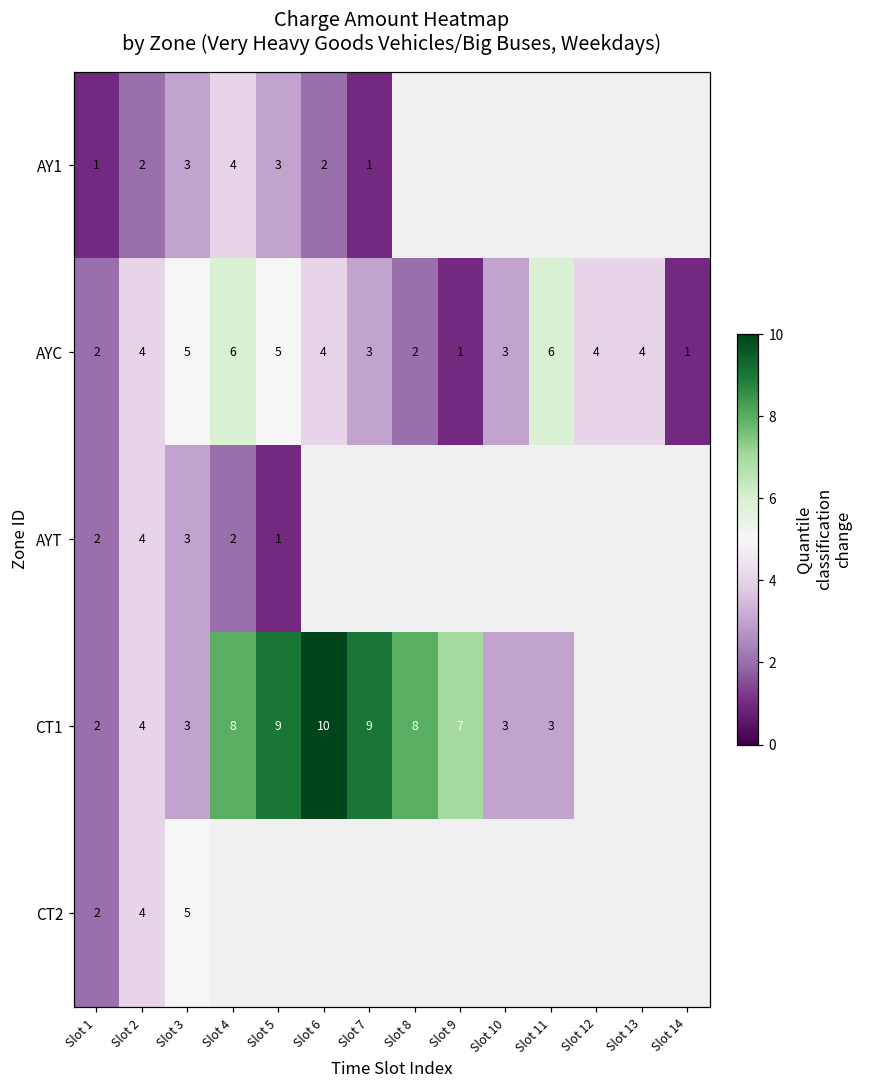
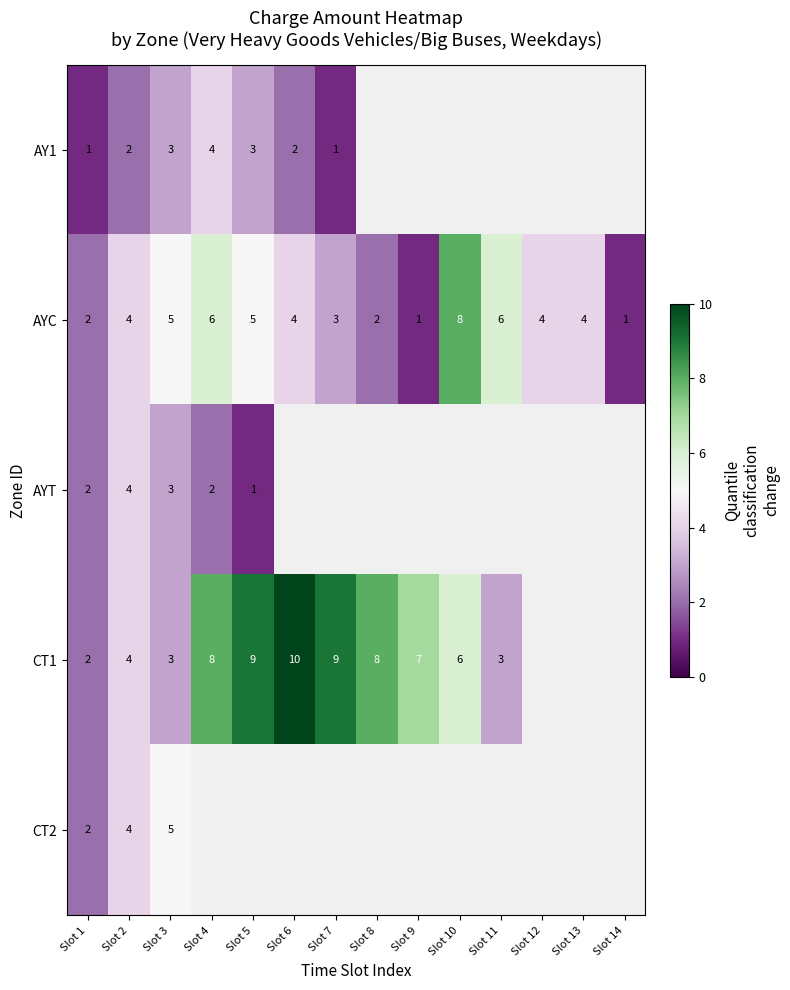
  {
    "AY1": {
      "Slot 1": 1,
      "Slot 2": 2,
      "Slot 3": 3,
      "Slot 4": 4,
      "Slot 5": 3,
      "Slot 6": 2,
      "Slot 7": 1
    },
    "AYC": {
      "Slot 1": 2,
      "Slot 2": 4,
      "Slot 3": 5,
      "Slot 4": 6,
      "Slot 5": 5,
      "Slot 6": 4,
      "Slot 7": 3,
      "Slot 8": 2,
      "Slot 9": 1,
-     "Slot 10": 3,
+     "Slot 10": 8,
      "Slot 11": 6,
      "Slot 12": 4,
      "Slot 13": 4,
      "Slot 14": 1
    },
    "AYT": {
      "Slot 1": 2,
      "Slot 2": 4,
      "Slot 3": 3,
      "Slot 4": 2,
      "Slot 5": 1
    },
    "CT1": {
      "Slot 1": 2,
      "Slot 2": 4,
      "Slot 3": 3,
      "Slot 4": 8,
      "Slot 5": 9,
      "Slot 6": 10,
      "Slot 7": 9,
      "Slot 8": 8,
      "Slot 9": 7,
-     "Slot 10": 3,
+     "Slot 10": 6,
      "Slot 11": 3
    },
    "CT2": {
      "Slot 1": 2,
      "Slot 2": 4,
      "Slot 3": 5
    }
  }
